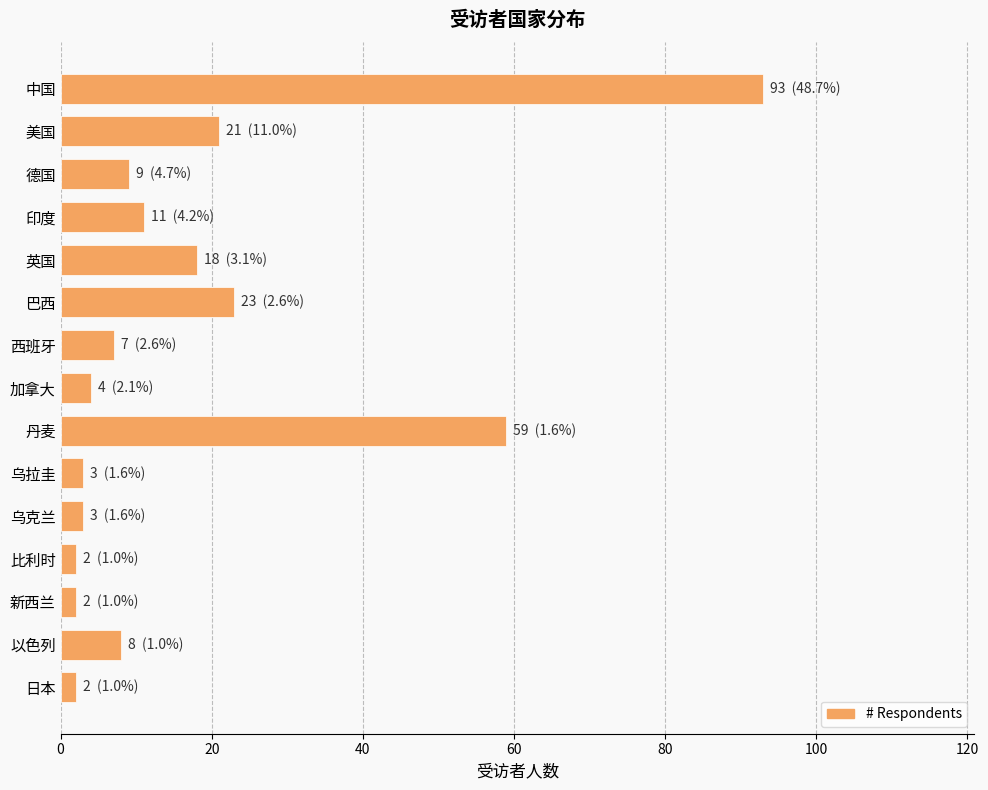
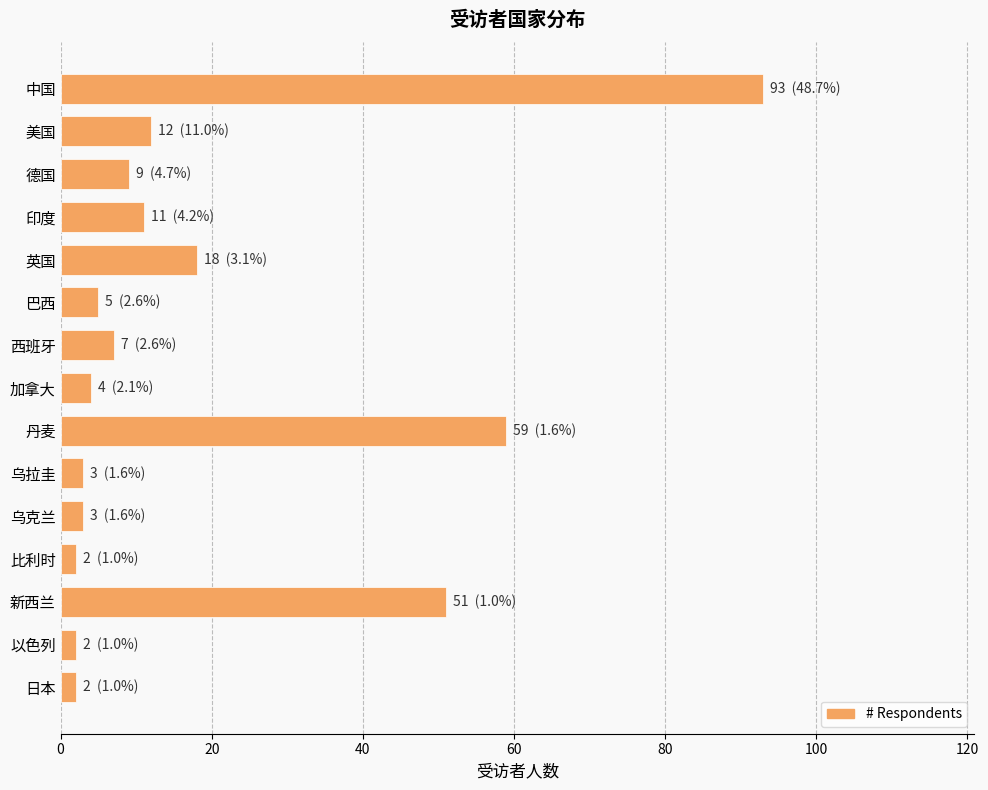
  {
    "中国": 93,
-   "美国": 21,
+   "美国": 12,
    "德国": 9,
    "印度": 11,
    "英国": 18,
-   "巴西": 23,
+   "巴西": 5,
    "西班牙": 7,
    "加拿大": 4,
    "丹麦": 59,
    "乌拉圭": 3,
    "乌克兰": 3,
    "比利时": 2,
-   "新西兰": 2,
-   "以色列": 8,
+   "新西兰": 51,
+   "以色列": 2,
    "日本": 2
  }
